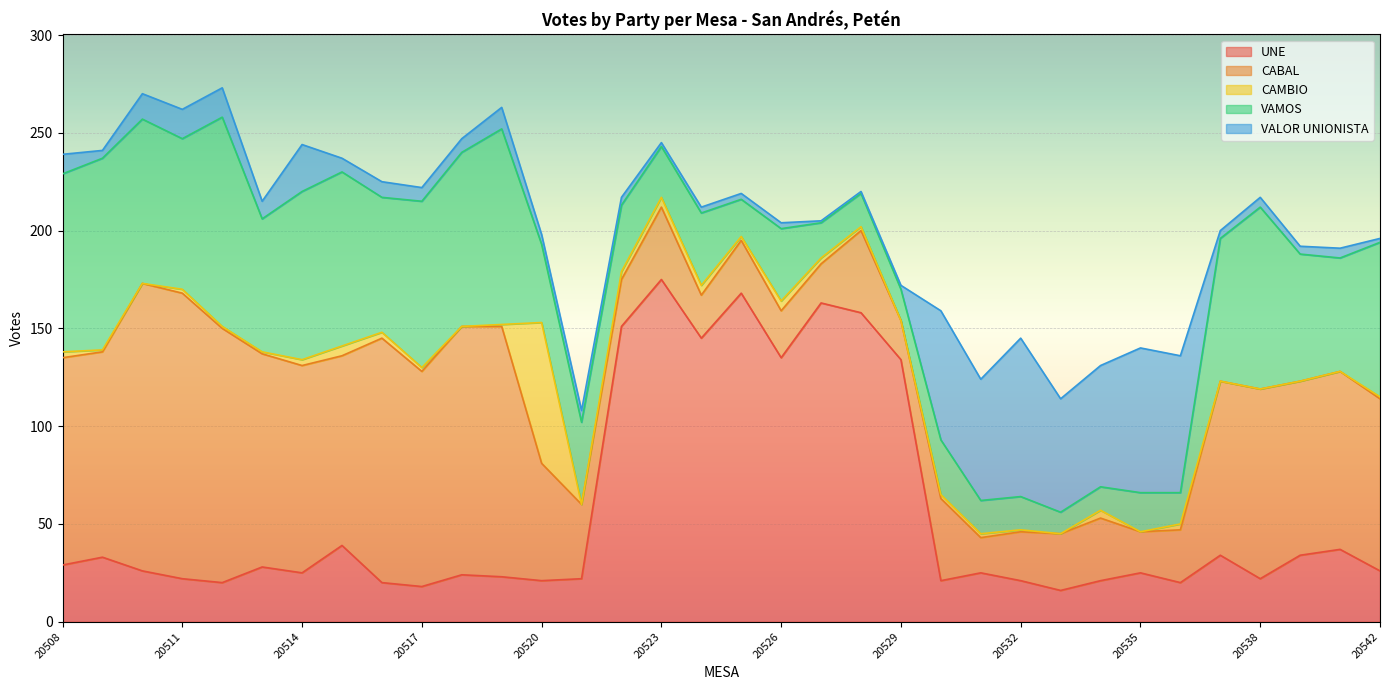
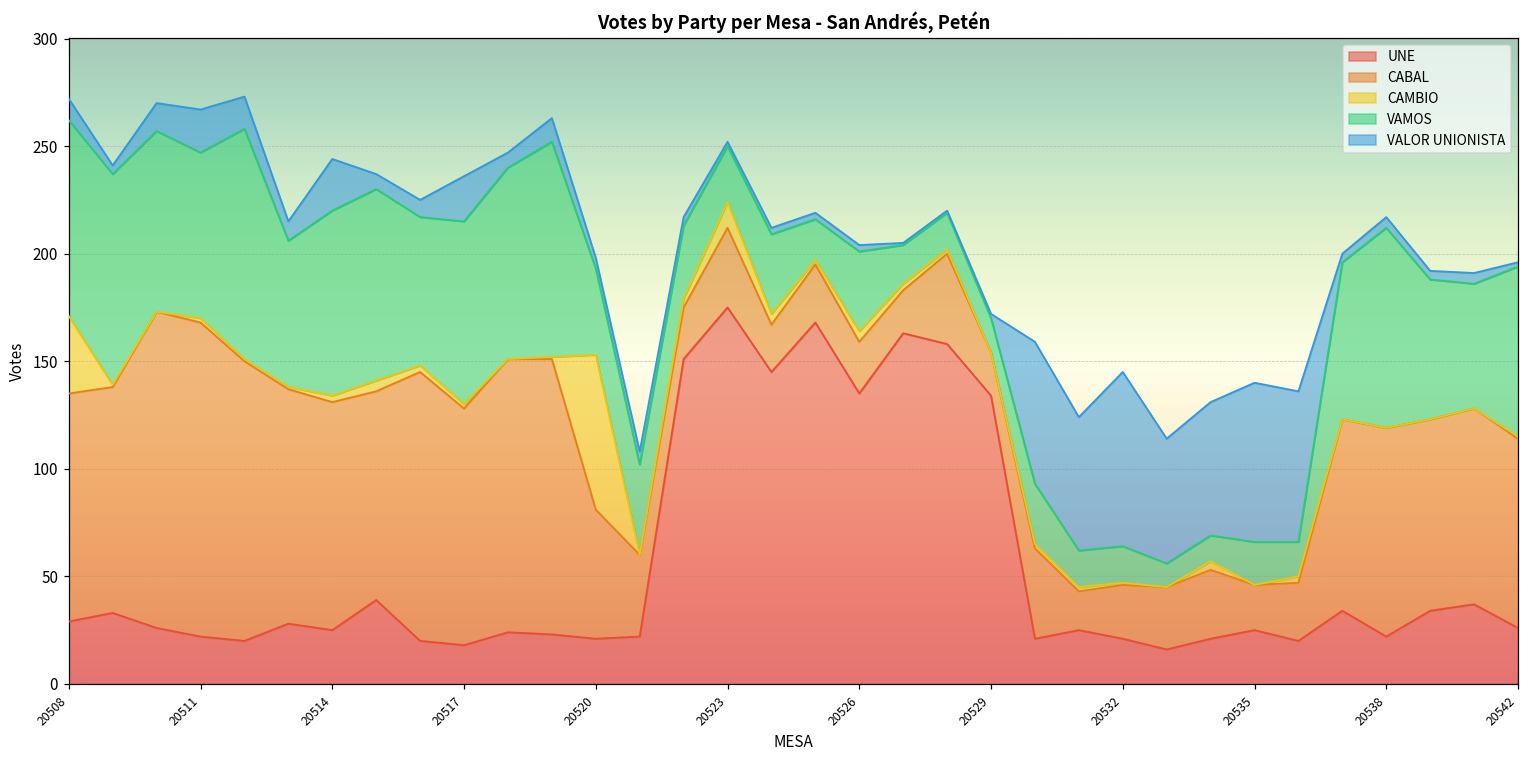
  {
    "CAMBIO": {
-     "20508": 3,
+     "20508": 36,
      "20511": 2,
      "20514": 3,
      "20517": 2,
      "20520": 72,
-     "20523": 5,
+     "20523": 12,
      "20526": 5
    },
    "VAMOS": {
      "20508": 91,
      "20511": 77,
      "20514": 86,
      "20517": 85,
      "20520": 40,
      "20523": 26,
      "20526": 37,
      "20529": 16,
      "20532": 17,
      "20535": 20,
      "20538": 93,
      "20542": 79
    },
    "VALOR UNIONISTA": {
      "20508": 10,
-     "20511": 15,
+     "20511": 20,
      "20514": 24,
-     "20517": 7,
+     "20517": 21,
      "20520": 5,
      "20523": 2,
      "20526": 3,
      "20529": 2,
      "20532": 81,
      "20535": 74,
      "20538": 5,
      "20542": 2
    }
  }
